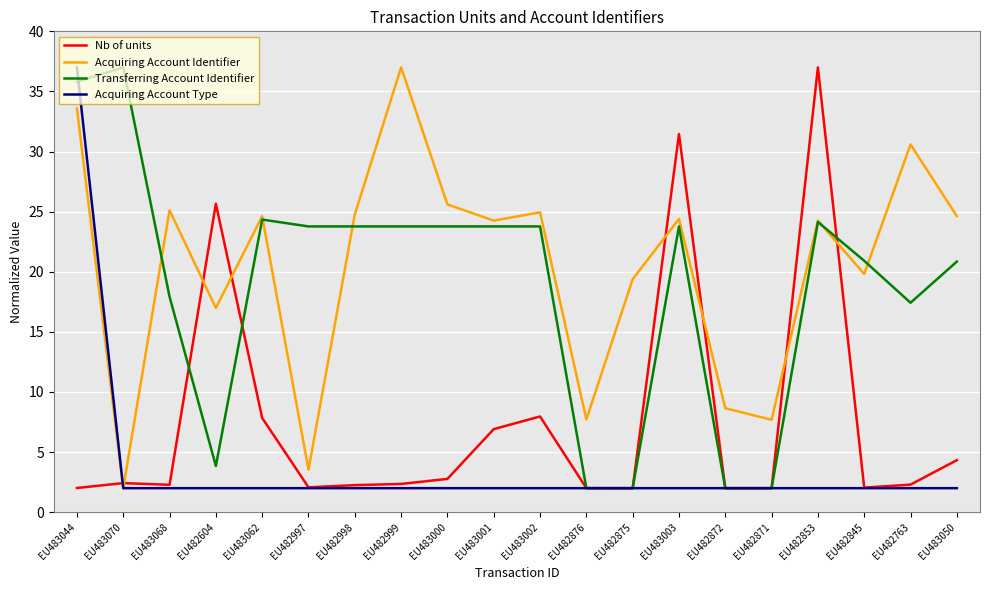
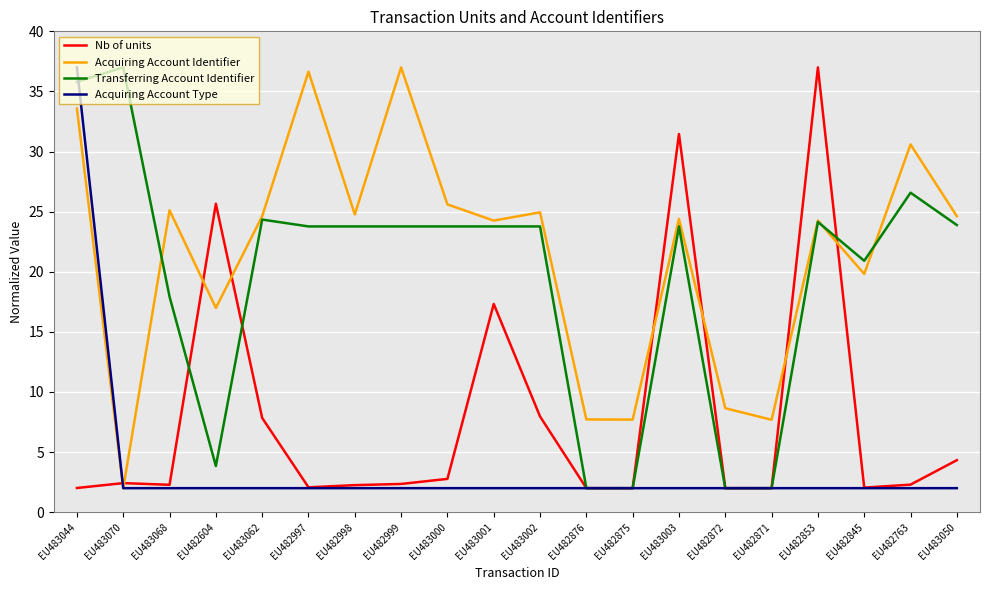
  {
    "Nb of units": {
      "EU483044": 2.0,
      "EU483070": 2.4,
      "EU483068": 2.3,
      "EU482604": 25.7,
      "EU483062": 7.8,
      "EU482998": 2.3,
      "EU482999": 2.4,
      "EU483000": 2.8,
-     "EU483001": 6.9,
+     "EU483001": 17.3,
      "EU483002": 8.0,
      "EU483003": 31.5,
      "EU482853": 37.0,
      "EU482763": 2.3,
      "EU483050": 4.3
    },
    "Acquiring Account Identifier": {
      "EU483044": 33.6,
      "EU483068": 25.1,
      "EU482604": 17.0,
      "EU483062": 24.6,
-     "EU482997": 3.5,
+     "EU482997": 36.6,
      "EU482998": 24.8,
      "EU482999": 37.0,
      "EU483000": 25.6,
      "EU483001": 24.3,
      "EU483002": 24.9,
      "EU482876": 7.7,
-     "EU482875": 19.4,
+     "EU482875": 7.7,
      "EU483003": 24.4,
      "EU482872": 8.7,
      "EU482871": 7.7,
      "EU482845": 19.8,
      "EU482763": 30.6,
      "EU483050": 24.6
    },
    "Transferring Account Identifier": {
      "EU483068": 17.9,
      "EU482604": 3.8,
      "EU483062": 24.3,
      "EU482997": 23.8,
      "EU482998": 23.8,
      "EU482999": 23.8,
      "EU483000": 23.8,
      "EU483001": 23.8,
      "EU483002": 23.8,
      "EU483003": 23.8,
      "EU482845": 20.9,
-     "EU482763": 17.4,
-     "EU483050": 20.8
+     "EU482763": 26.6,
+     "EU483050": 23.9
    },
    "Acquiring Account Type": {
      "EU483068": 2.0,
      "EU482604": 2.0,
      "EU483062": 2.0,
      "EU482998": 2.0,
      "EU482999": 2.0,
      "EU483000": 2.0,
      "EU483001": 2.0,
      "EU483002": 2.0,
      "EU483003": 2.0,
      "EU482853": 2.0,
      "EU482763": 2.0,
      "EU483050": 2.0
    }
  }
